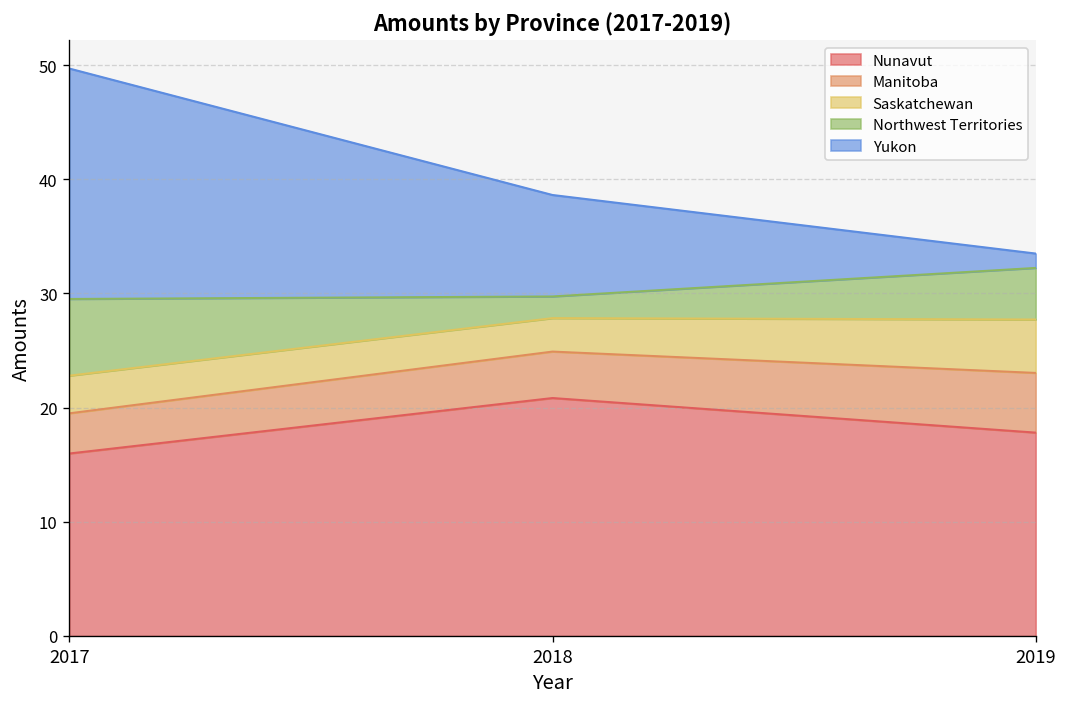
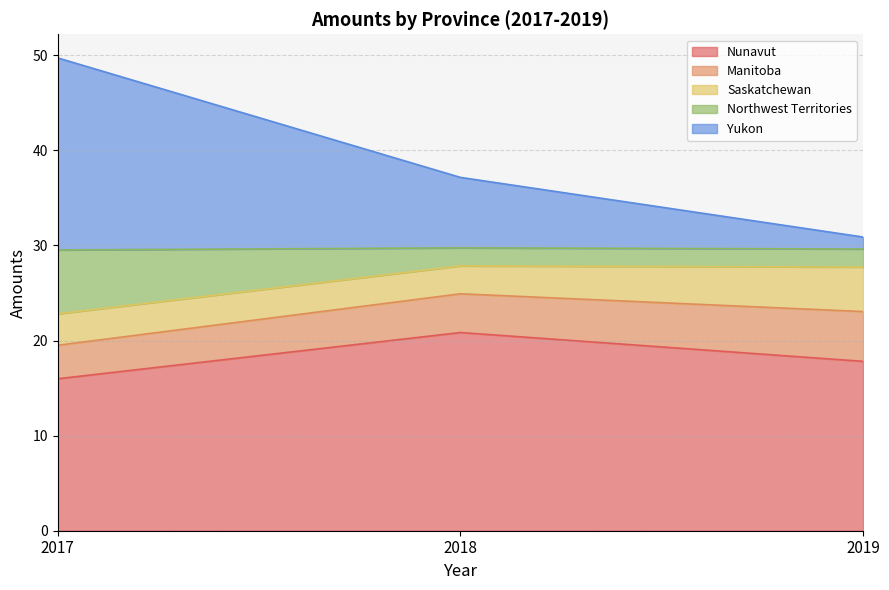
  {
    "Northwest Territories": {
      "2017": 7,
      "2018": 2,
-     "2019": 5
+     "2019": 2
    },
    "Yukon": {
      "2017": 20,
-     "2018": 9,
+     "2018": 7,
      "2019": 1
    }
  }
